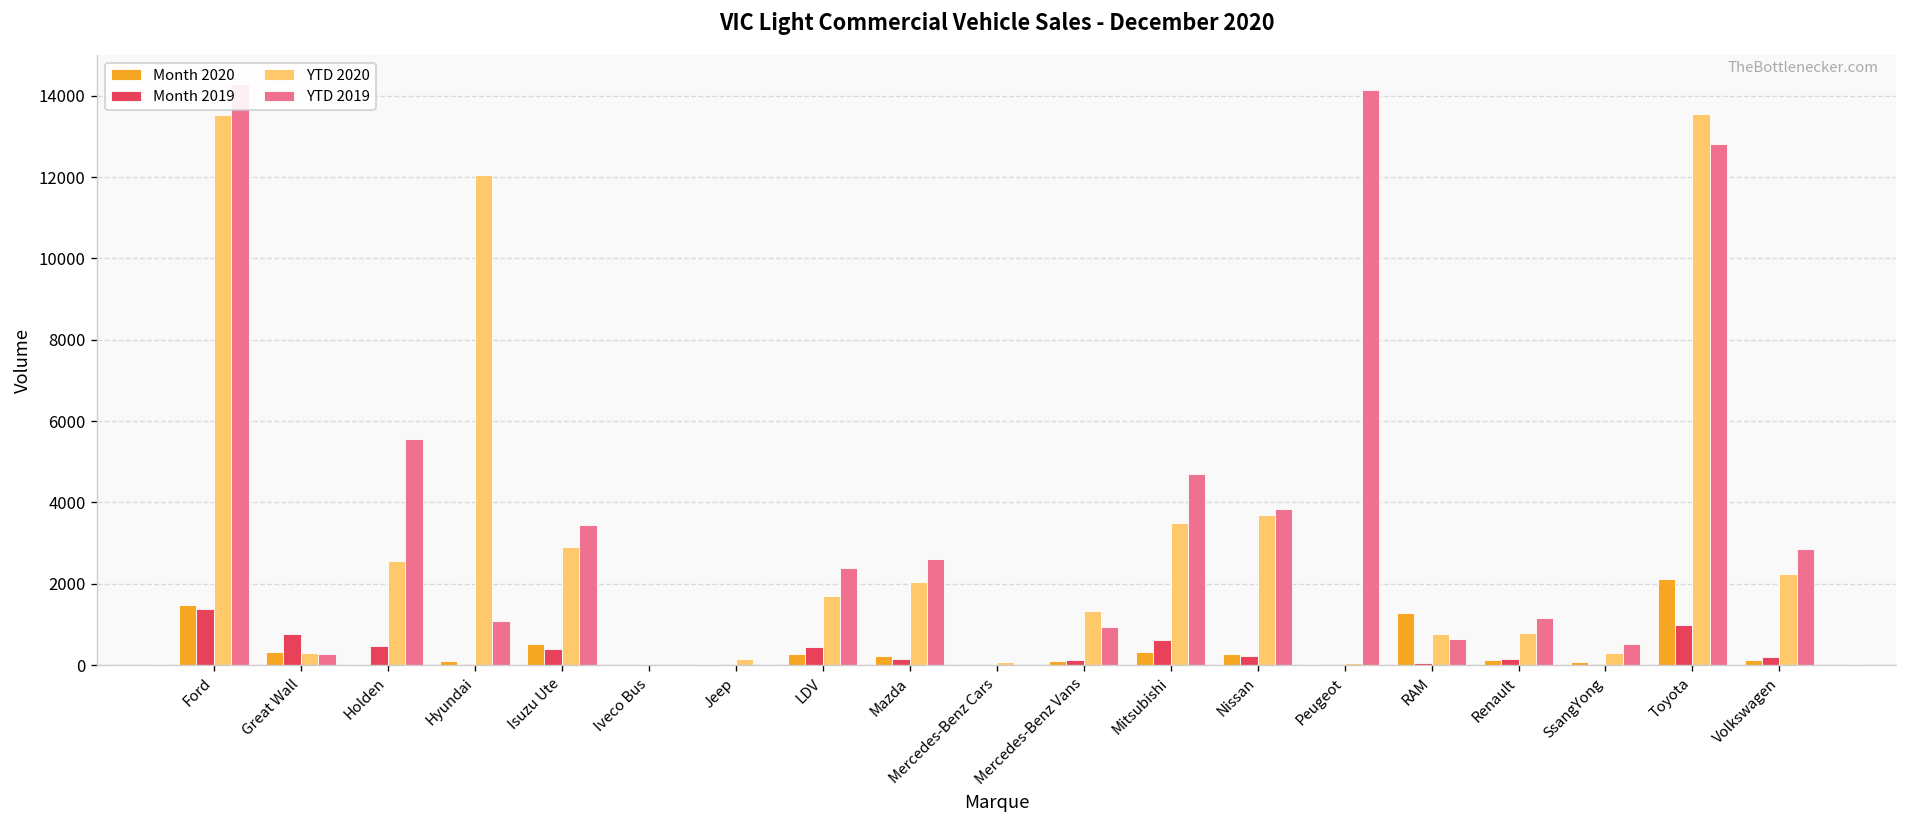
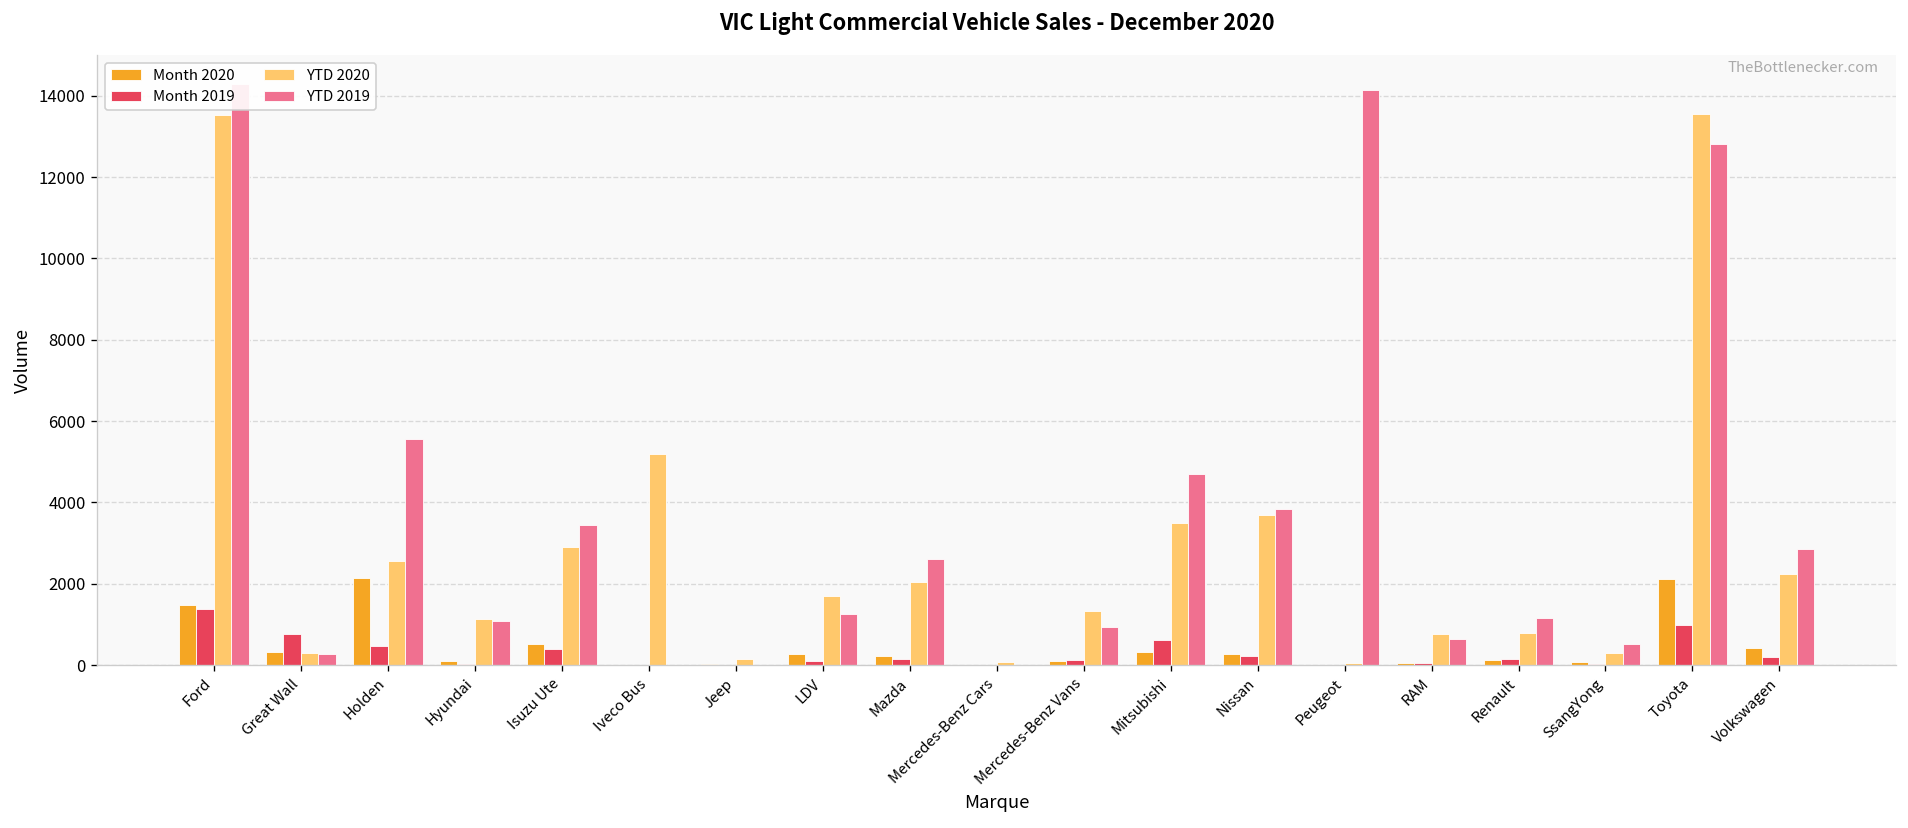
  {
    "Month 2020": {
      "Ford": 1500,
      "Great Wall": 300,
-     "Holden": 0,
+     "Holden": 2100,
      "Hyundai": 100,
      "Isuzu Ute": 500,
      "LDV": 300,
      "Mazda": 200,
      "Mercedes-Benz Cars": 0,
      "Mercedes-Benz Vans": 100,
      "Mitsubishi": 300,
      "Nissan": 300,
-     "RAM": 1300,
+     "RAM": 100,
      "Renault": 100,
      "Toyota": 2100,
-     "Volkswagen": 100
+     "Volkswagen": 400
    },
    "Month 2019": {
      "Ford": 1400,
      "Great Wall": 800,
      "Holden": 500,
      "Isuzu Ute": 400,
      "Iveco Bus": 0,
      "Jeep": 0,
-     "LDV": 400,
+     "LDV": 100,
      "Mazda": 200,
      "Mercedes-Benz Vans": 100,
      "Mitsubishi": 600,
      "Nissan": 200,
      "Renault": 100,
      "Toyota": 1000,
      "Volkswagen": 200
    },
    "YTD 2020": {
      "Ford": 13500,
      "Great Wall": 300,
      "Holden": 2600,
-     "Hyundai": 12000,
+     "Hyundai": 1100,
      "Isuzu Ute": 2900,
-     "Iveco Bus": 0,
+     "Iveco Bus": 5200,
      "Jeep": 200,
      "LDV": 1700,
      "Mazda": 2000,
      "Mercedes-Benz Cars": 100,
      "Mercedes-Benz Vans": 1300,
      "Mitsubishi": 3500,
      "Nissan": 3700,
      "RAM": 800,
      "Renault": 800,
      "SsangYong": 300,
      "Toyota": 13500,
      "Volkswagen": 2200
    },
    "YTD 2019": {
      "Great Wall": 300,
      "Holden": 5600,
      "Hyundai": 1100,
      "Isuzu Ute": 3500,
      "Iveco Bus": 0,
      "Jeep": 0,
-     "LDV": 2400,
+     "LDV": 1300,
      "Mazda": 2600,
      "Mercedes-Benz Vans": 900,
      "Mitsubishi": 4700,
      "Nissan": 3800,
      "Peugeot": 14100,
      "RAM": 600,
      "Renault": 1200,
      "SsangYong": 500,
      "Toyota": 12800,
      "Volkswagen": 2900
    }
  }
